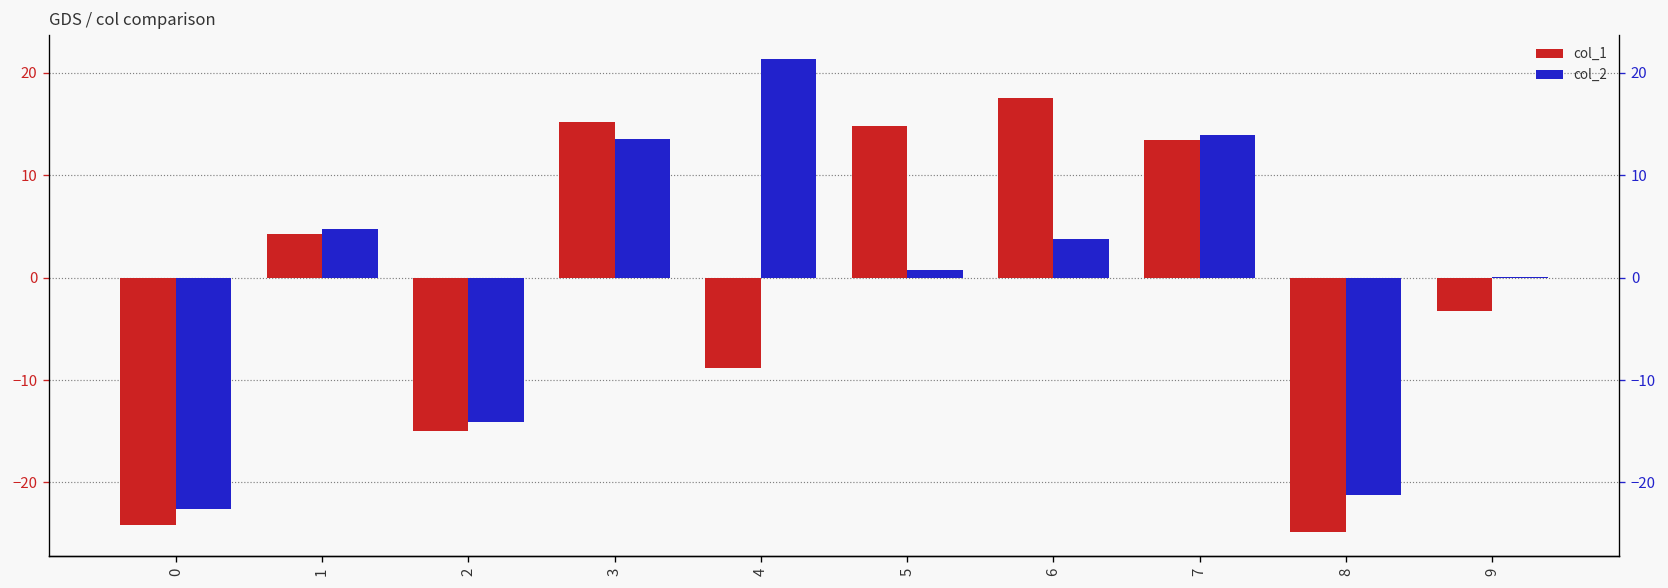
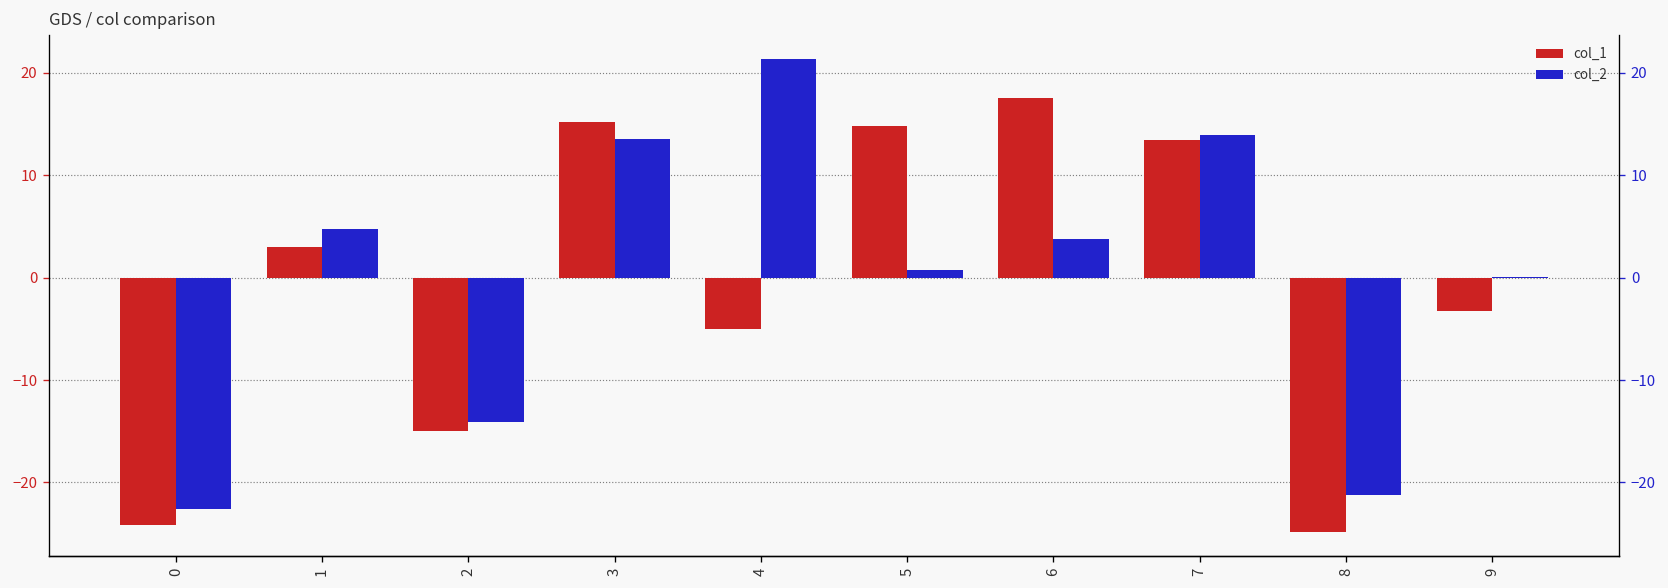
  {
    "col_1": {
      "0": -24,
-     "1": 4,
+     "1": 3,
      "2": -15,
      "3": 15,
-     "4": -9,
+     "4": -5,
      "5": 15,
      "6": 18,
      "7": 13,
      "8": -25,
      "9": -3
    },
    "col_2": {
      "0": -23,
      "1": 5,
      "2": -14,
      "3": 13,
      "4": 21,
      "5": 1,
      "6": 4,
      "7": 14,
      "8": -21
    }
  }
